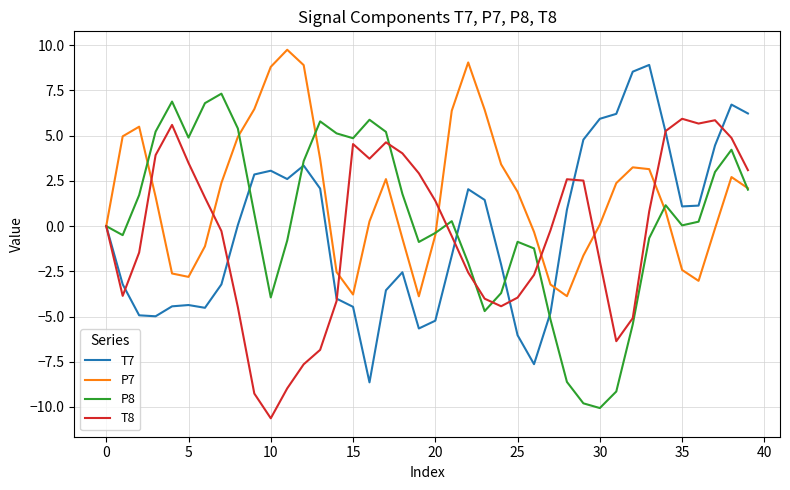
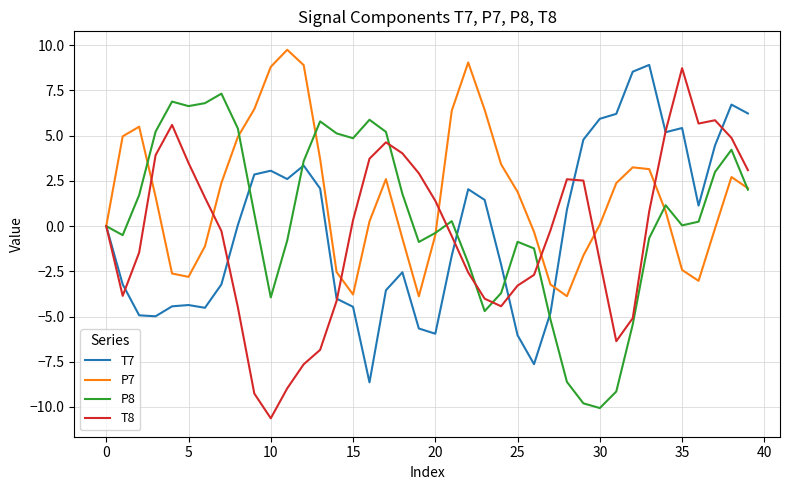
  {
    "T7": {
      "5": -4.4,
      "10": 3.1,
      "15": -4.5,
-     "20": -5.2,
+     "20": -5.9,
      "25": -6.0,
      "30": 5.9,
-     "35": 1.1
+     "35": 5.4
    },
    "P7": {
      "5": -2.8,
      "10": 8.8,
      "15": -3.8,
      "25": 1.9,
      "30": 0.1,
      "35": -2.4
    },
    "P8": {
-     "5": 4.9,
+     "5": 6.6,
      "10": -3.9,
      "15": 4.9,
      "25": -0.9,
      "30": -10.1,
      "35": 0.0
    },
    "T8": {
      "5": 3.5,
      "10": -10.6,
-     "15": 4.5,
+     "15": 0.3,
      "20": 1.4,
-     "25": -4.0,
+     "25": -3.3,
      "30": -1.9,
-     "35": 5.9
+     "35": 8.7
    }
  }
